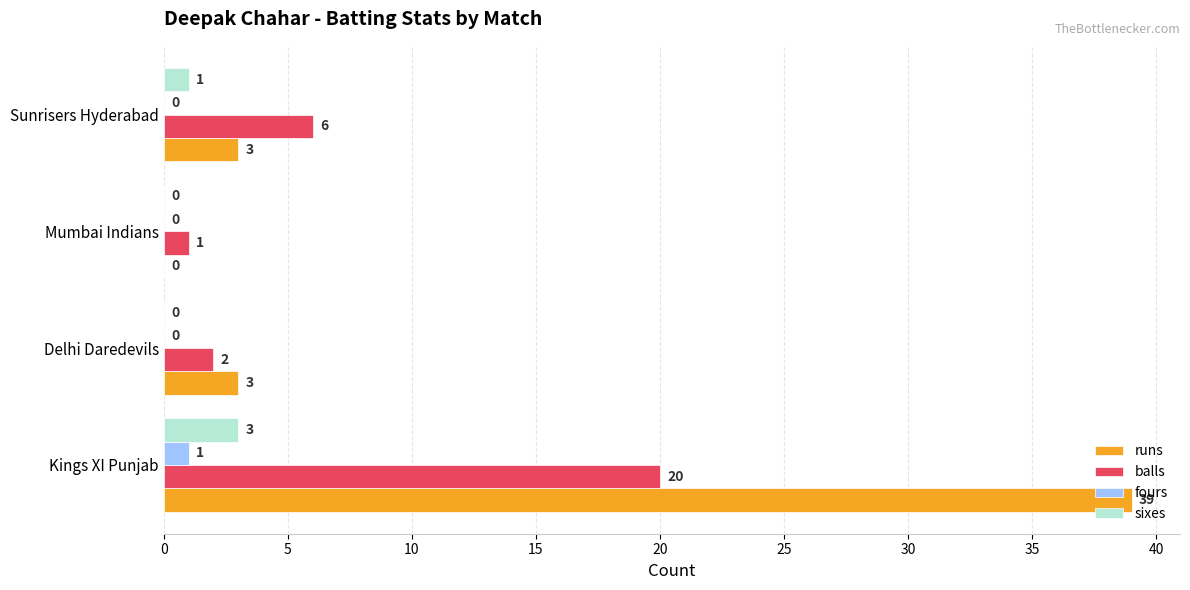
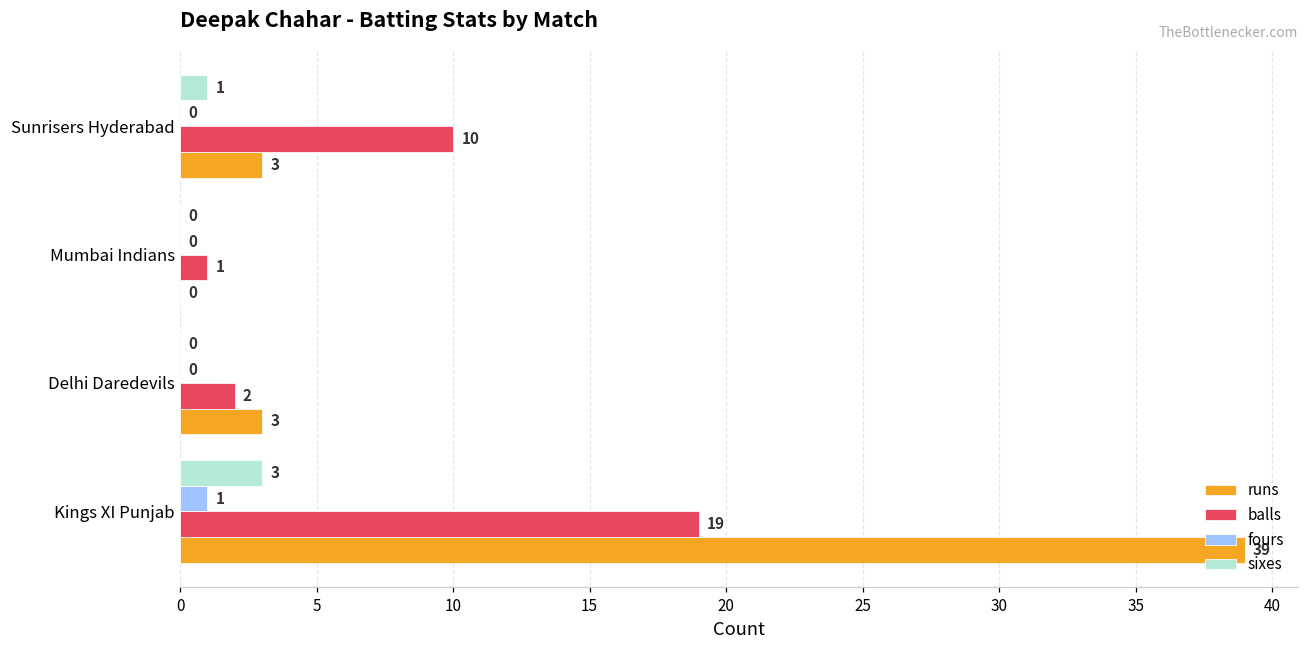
  {
    "runs": {
      "Sunrisers Hyderabad": 3,
      "Mumbai Indians": 0,
      "Delhi Daredevils": 3,
      "Kings XI Punjab": 39
    },
    "balls": {
-     "Sunrisers Hyderabad": 6,
+     "Sunrisers Hyderabad": 10,
      "Mumbai Indians": 1,
      "Delhi Daredevils": 2,
-     "Kings XI Punjab": 20
+     "Kings XI Punjab": 19
    }
  }
